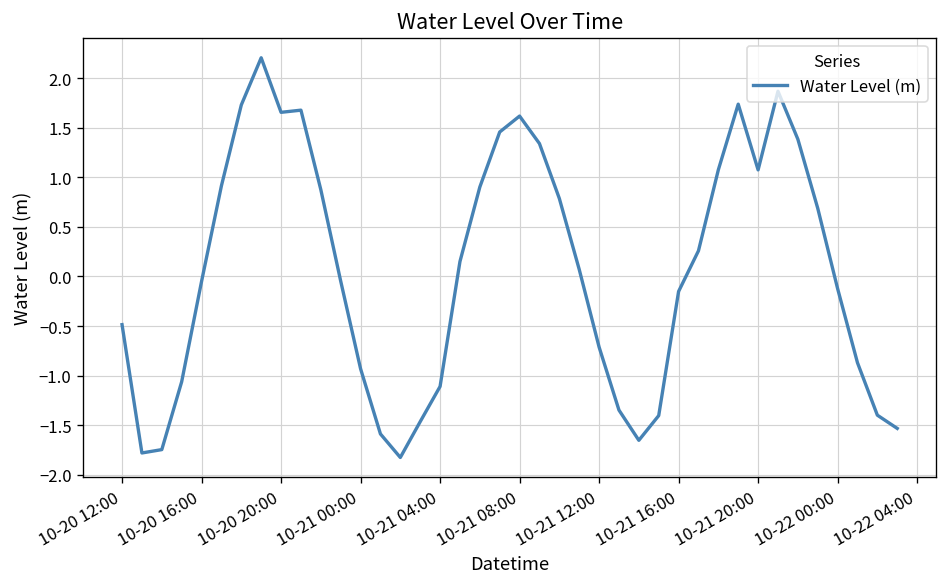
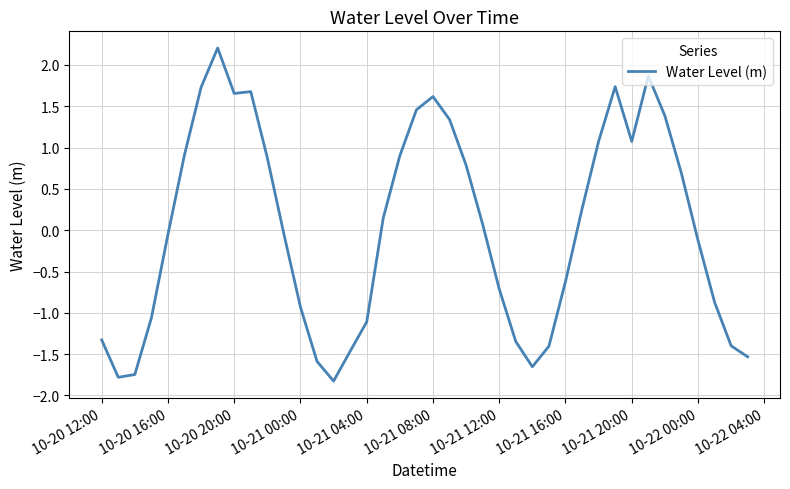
  {
-   "10-20 12:00": -0.5,
+   "10-20 12:00": -1.3,
    "10-20 16:00": -0.1,
    "10-20 20:00": 1.7,
    "10-21 00:00": -0.9,
    "10-21 04:00": -1.1,
    "10-21 08:00": 1.6,
    "10-21 12:00": -0.7,
-   "10-21 16:00": -0.2,
+   "10-21 16:00": -0.6,
    "10-21 20:00": 1.1,
    "10-22 00:00": -0.1
  }
